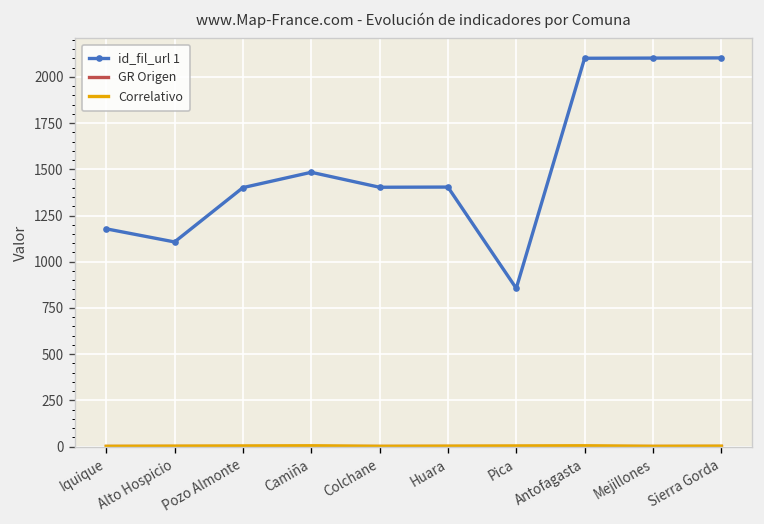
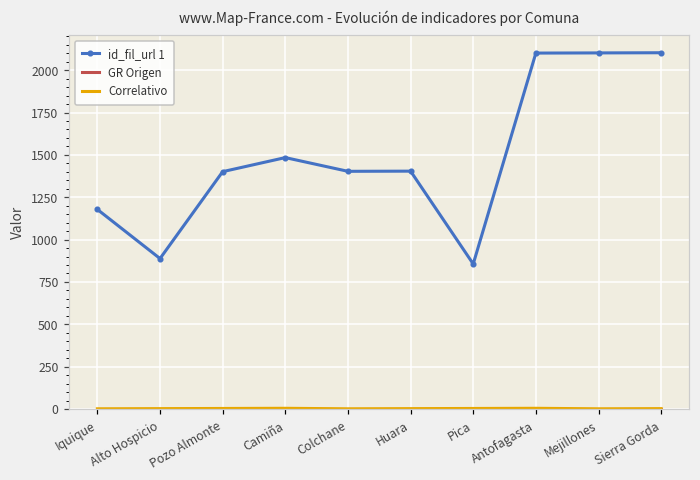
  {
    "id_fil_url 1": {
      "Iquique": 1180,
-     "Alto Hospicio": 1110,
+     "Alto Hospicio": 890,
      "Pozo Almonte": 1400,
      "Camiña": 1480,
      "Colchane": 1400,
      "Huara": 1400,
      "Pica": 860,
      "Antofagasta": 2100,
      "Mejillones": 2100,
      "Sierra Gorda": 2100
    },
    "Correlativo": {
      "Iquique": 0,
      "Alto Hospicio": 0,
      "Pozo Almonte": 0,
      "Camiña": 0,
      "Colchane": 0,
      "Huara": 0,
      "Pica": 0,
      "Antofagasta": 0,
      "Mejillones": 0,
      "Sierra Gorda": 0
    }
  }
